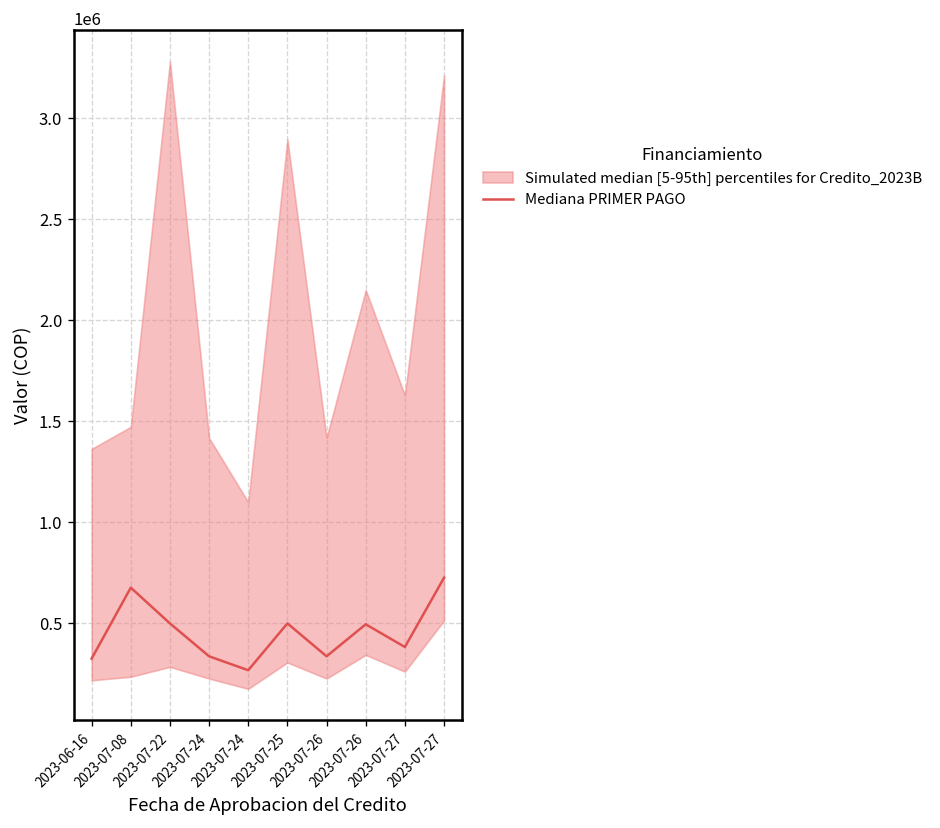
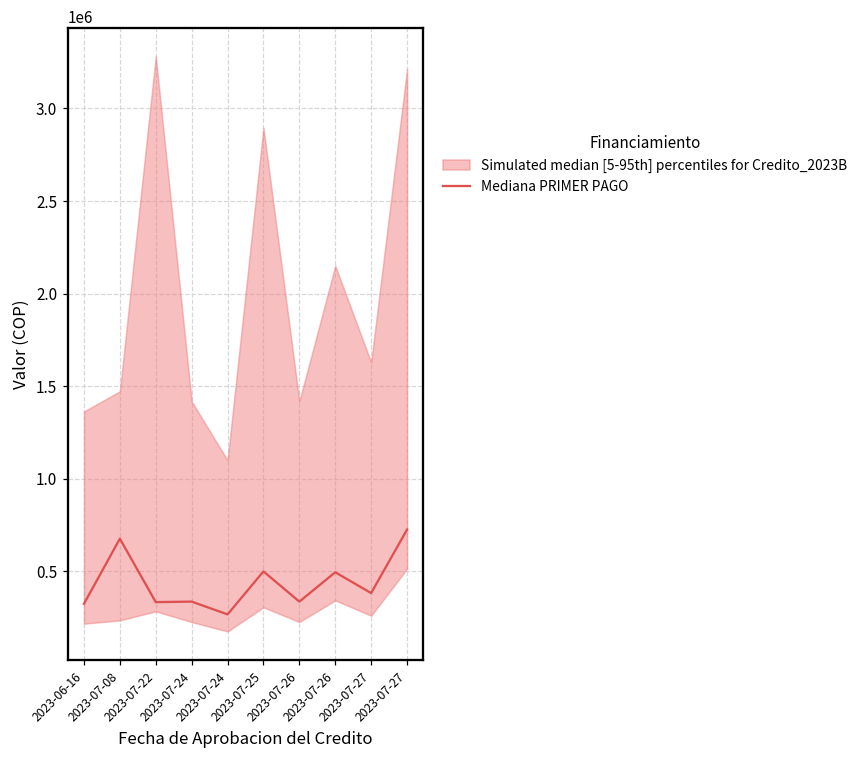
  {
    "Mediana PRIMER PAGO": {
      "2023-06-16": 330000,
      "2023-07-08": 680000,
-     "2023-07-22": 500000,
+     "2023-07-22": 330000,
      "2023-07-25": 500000
    }
  }
